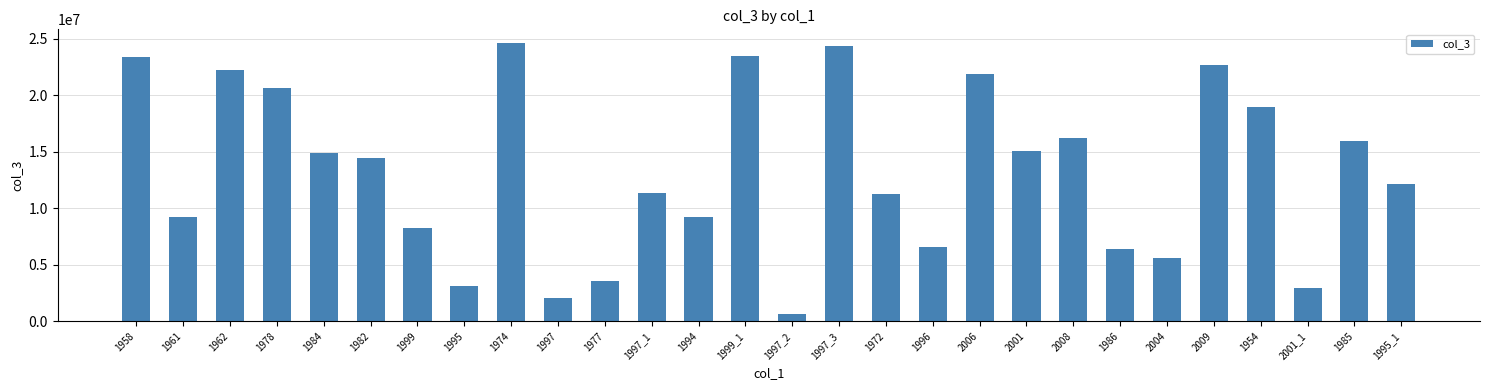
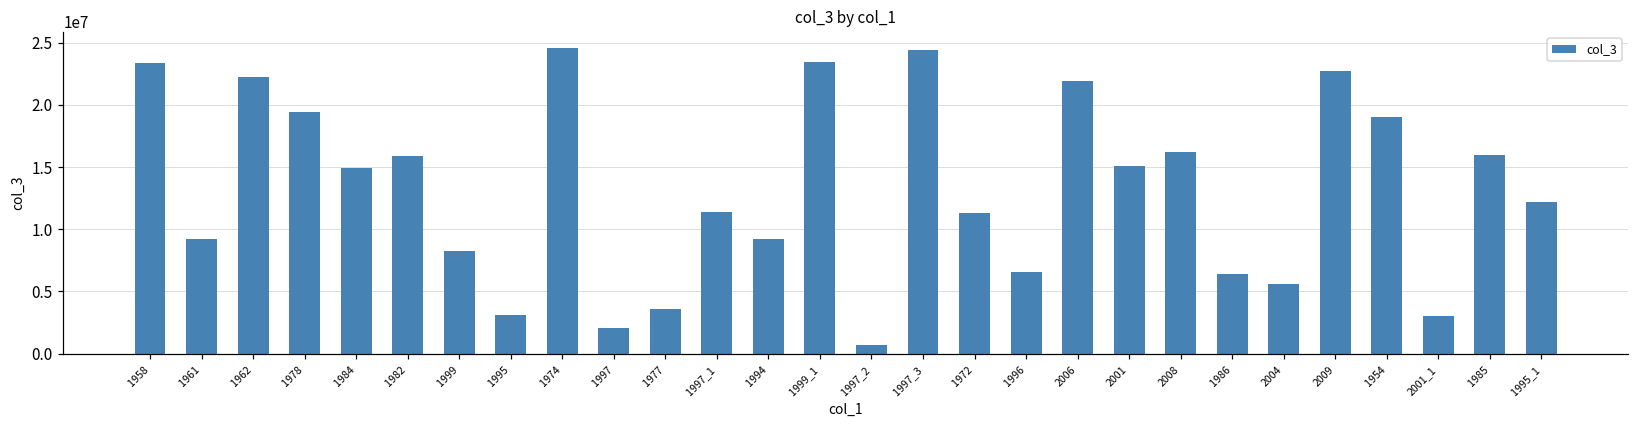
  {
    "1958": 23400000,
    "1961": 9200000,
    "1962": 22200000,
-   "1978": 20600000,
+   "1978": 19400000,
    "1984": 14900000,
-   "1982": 14400000,
+   "1982": 15900000,
    "1999": 8200000,
    "1995": 3100000,
    "1974": 24600000,
    "1997": 2100000,
    "1977": 3600000,
    "1997_1": 11400000,
    "1994": 9200000,
    "1999_1": 23500000,
    "1997_2": 700000,
    "1997_3": 24400000,
    "1972": 11300000,
    "1996": 6600000,
    "2006": 21900000,
    "2001": 15100000,
    "2008": 16200000,
    "1986": 6400000,
    "2004": 5600000,
    "2009": 22700000,
    "1954": 19000000,
    "2001_1": 3000000,
    "1985": 16000000,
    "1995_1": 12100000
  }
